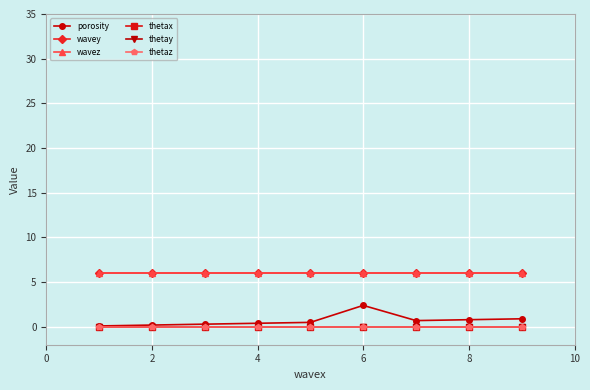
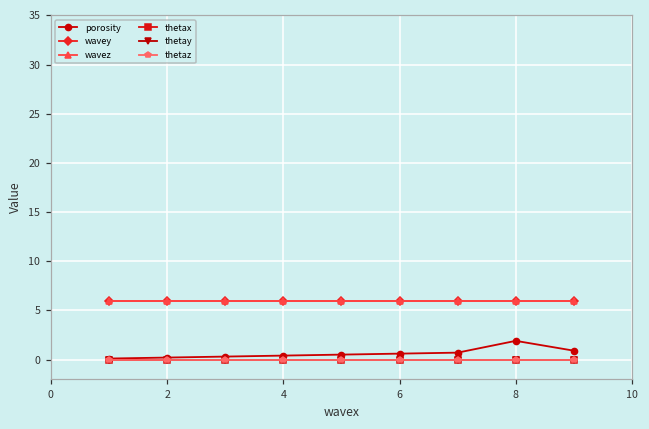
  {
    "porosity": {
      "4": 0,
-     "6": 2,
-     "8": 1
+     "6": 1,
+     "8": 2
    }
  }
